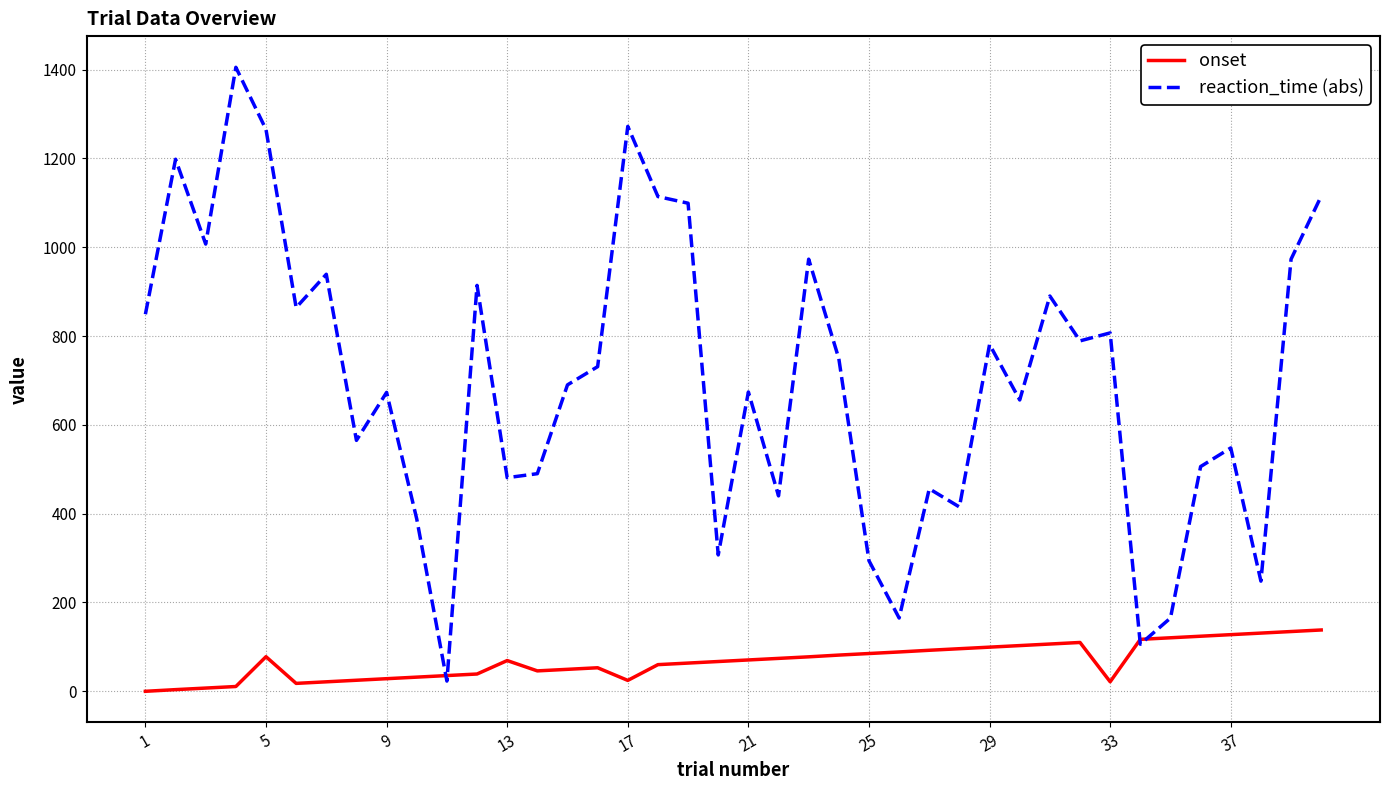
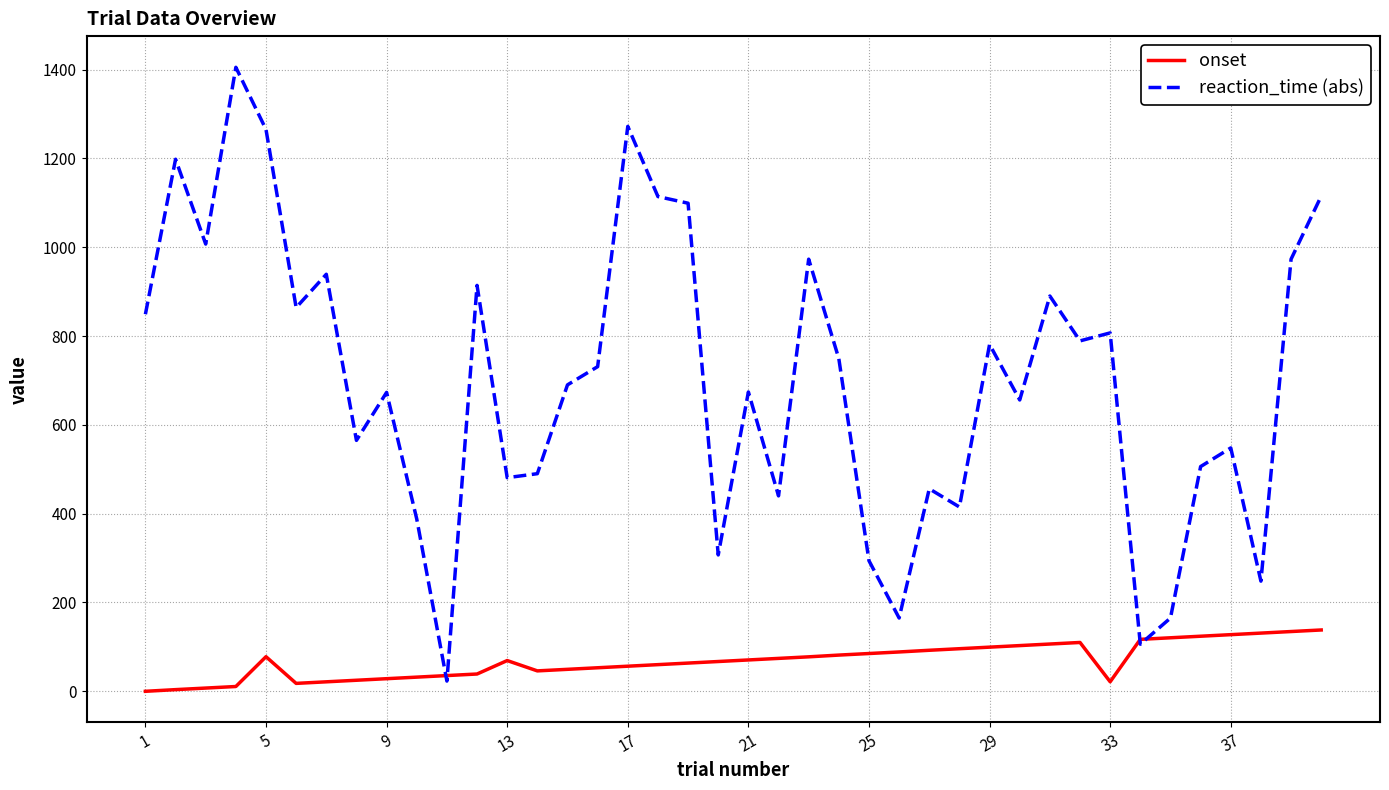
  {
    "onset": {
      "1": 0,
      "5": 80,
      "9": 30,
      "13": 70,
-     "17": 20,
+     "17": 60,
      "21": 70,
      "25": 90,
      "29": 100,
      "33": 20,
      "37": 130
    },
    "reaction_time (abs)": {
      "1": 850,
      "5": 1270,
      "9": 670,
      "13": 480,
      "17": 1270,
      "21": 670,
      "25": 290,
      "29": 780,
      "33": 810,
      "37": 550
    }
  }
